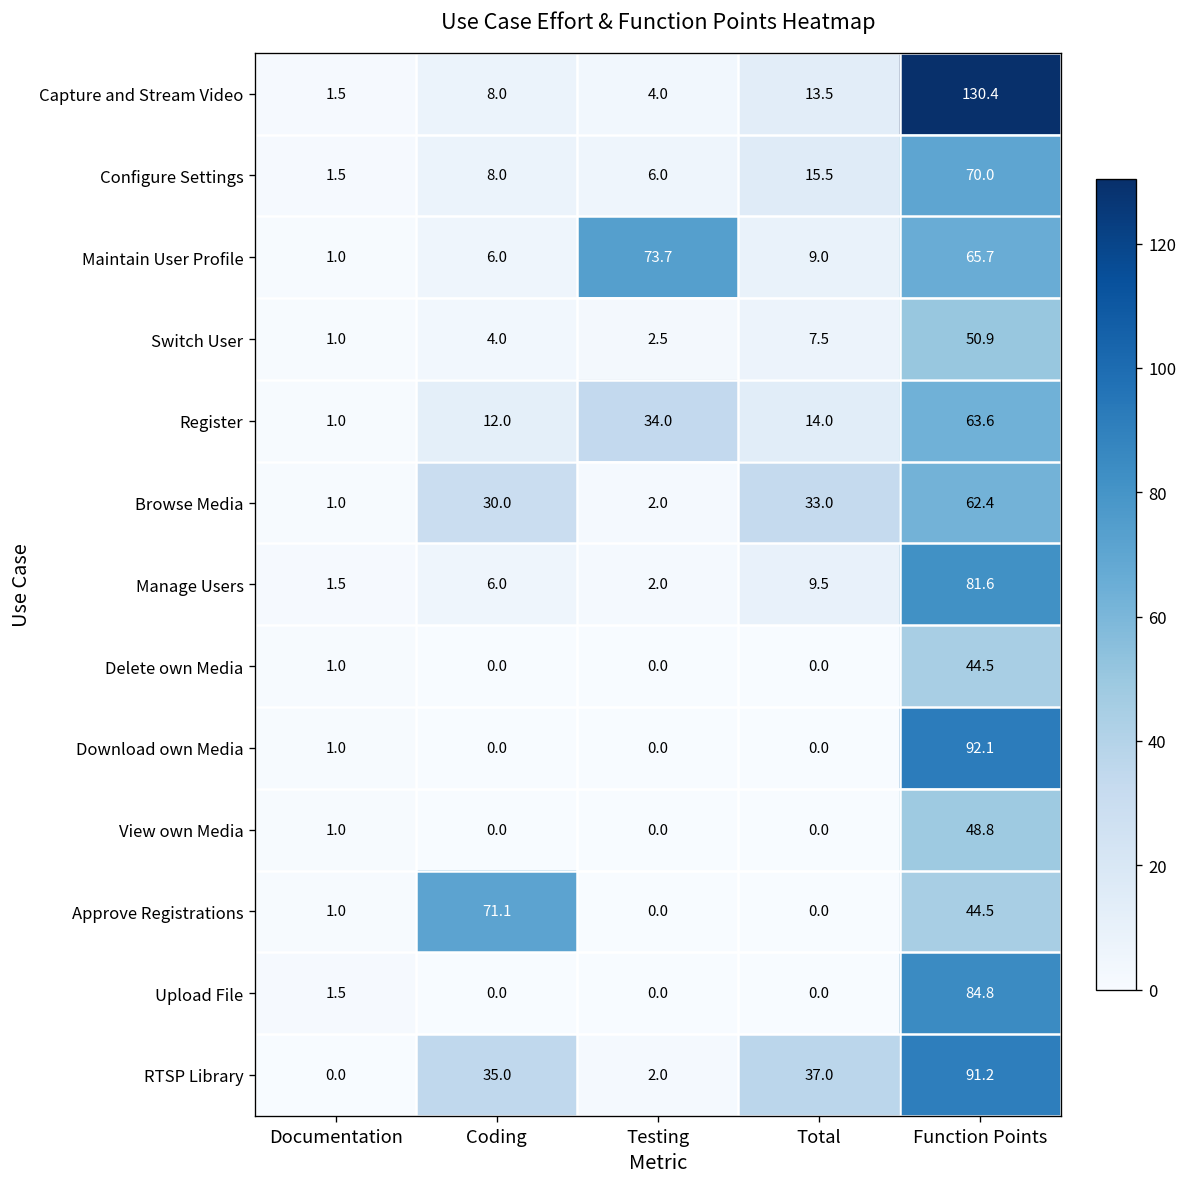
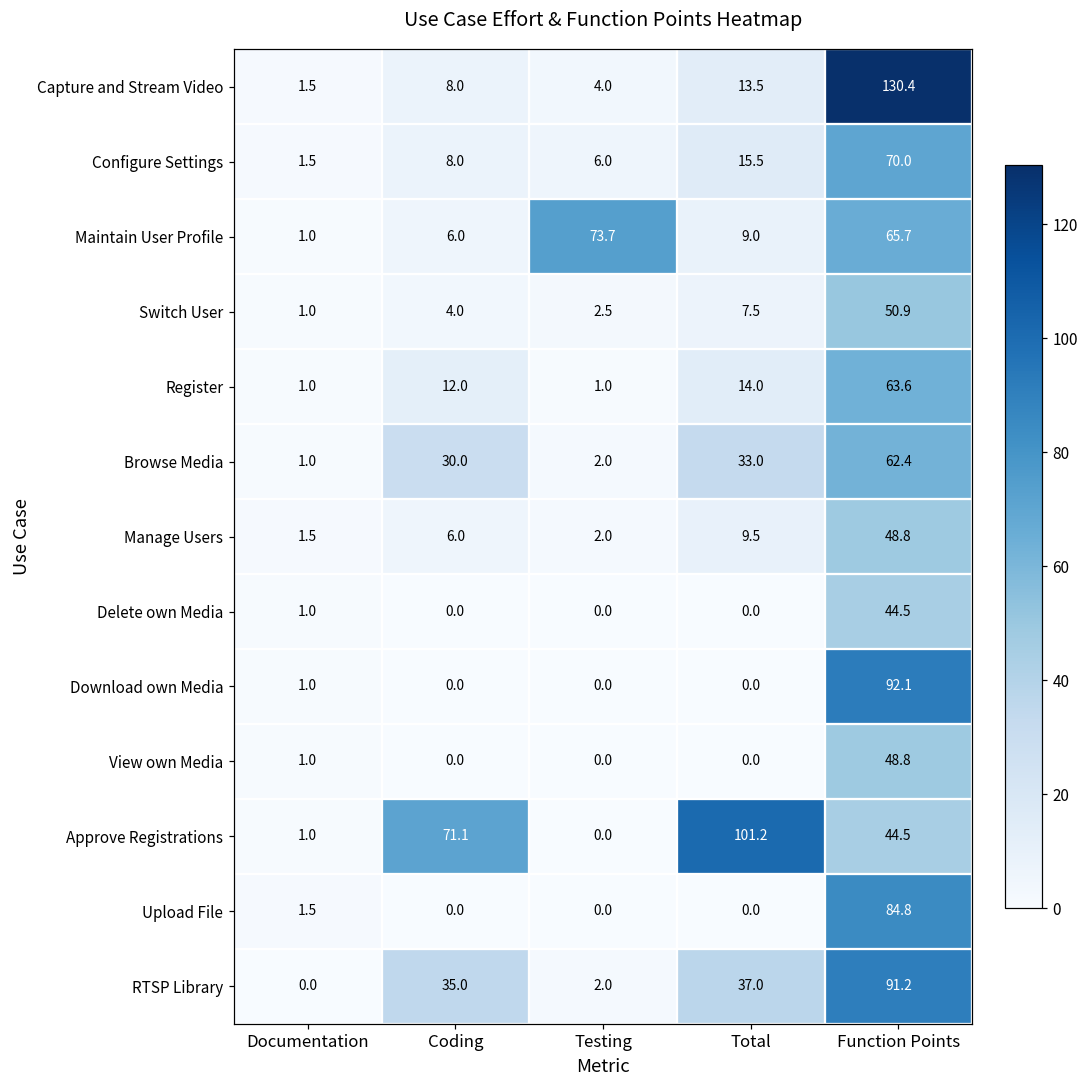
  {
    "Capture and Stream Video": {
      "Documentation": 1.5,
      "Coding": 8.0,
      "Testing": 4.0,
      "Total": 13.5,
      "Function Points": 130.4
    },
    "Configure Settings": {
      "Documentation": 1.5,
      "Coding": 8.0,
      "Testing": 6.0,
      "Total": 15.5,
      "Function Points": 70.0
    },
    "Maintain User Profile": {
      "Documentation": 1.0,
      "Coding": 6.0,
      "Testing": 73.7,
      "Total": 9.0,
      "Function Points": 65.7
    },
    "Switch User": {
      "Documentation": 1.0,
      "Coding": 4.0,
      "Testing": 2.5,
      "Total": 7.5,
      "Function Points": 50.9
    },
    "Register": {
      "Documentation": 1.0,
      "Coding": 12.0,
-     "Testing": 34.0,
+     "Testing": 1.0,
      "Total": 14.0,
      "Function Points": 63.6
    },
    "Browse Media": {
      "Documentation": 1.0,
      "Coding": 30.0,
      "Testing": 2.0,
      "Total": 33.0,
      "Function Points": 62.4
    },
    "Manage Users": {
      "Documentation": 1.5,
      "Coding": 6.0,
      "Testing": 2.0,
      "Total": 9.5,
-     "Function Points": 81.6
+     "Function Points": 48.8
    },
    "Delete own Media": {
      "Documentation": 1.0,
      "Coding": 0.0,
      "Testing": 0.0,
      "Total": 0.0,
      "Function Points": 44.5
    },
    "Download own Media": {
      "Documentation": 1.0,
      "Coding": 0.0,
      "Testing": 0.0,
      "Total": 0.0,
      "Function Points": 92.1
    },
    "View own Media": {
      "Documentation": 1.0,
      "Coding": 0.0,
      "Testing": 0.0,
      "Total": 0.0,
      "Function Points": 48.8
    },
    "Approve Registrations": {
      "Documentation": 1.0,
      "Coding": 71.1,
      "Testing": 0.0,
-     "Total": 0.0,
+     "Total": 101.2,
      "Function Points": 44.5
    },
    "Upload File": {
      "Documentation": 1.5,
      "Coding": 0.0,
      "Testing": 0.0,
      "Total": 0.0,
      "Function Points": 84.8
    },
    "RTSP Library": {
      "Documentation": 0.0,
      "Coding": 35.0,
      "Testing": 2.0,
      "Total": 37.0,
      "Function Points": 91.2
    }
  }
